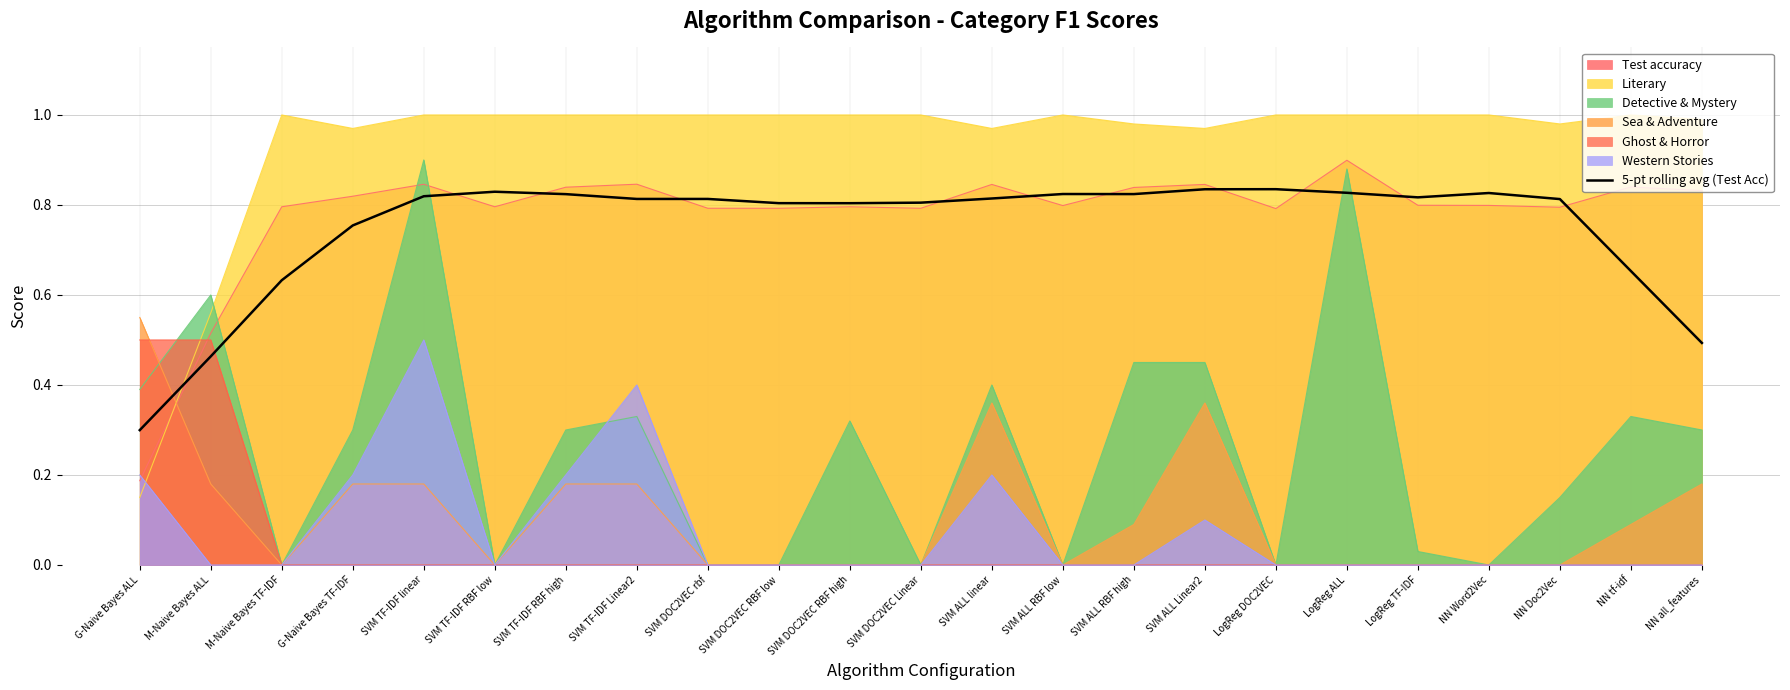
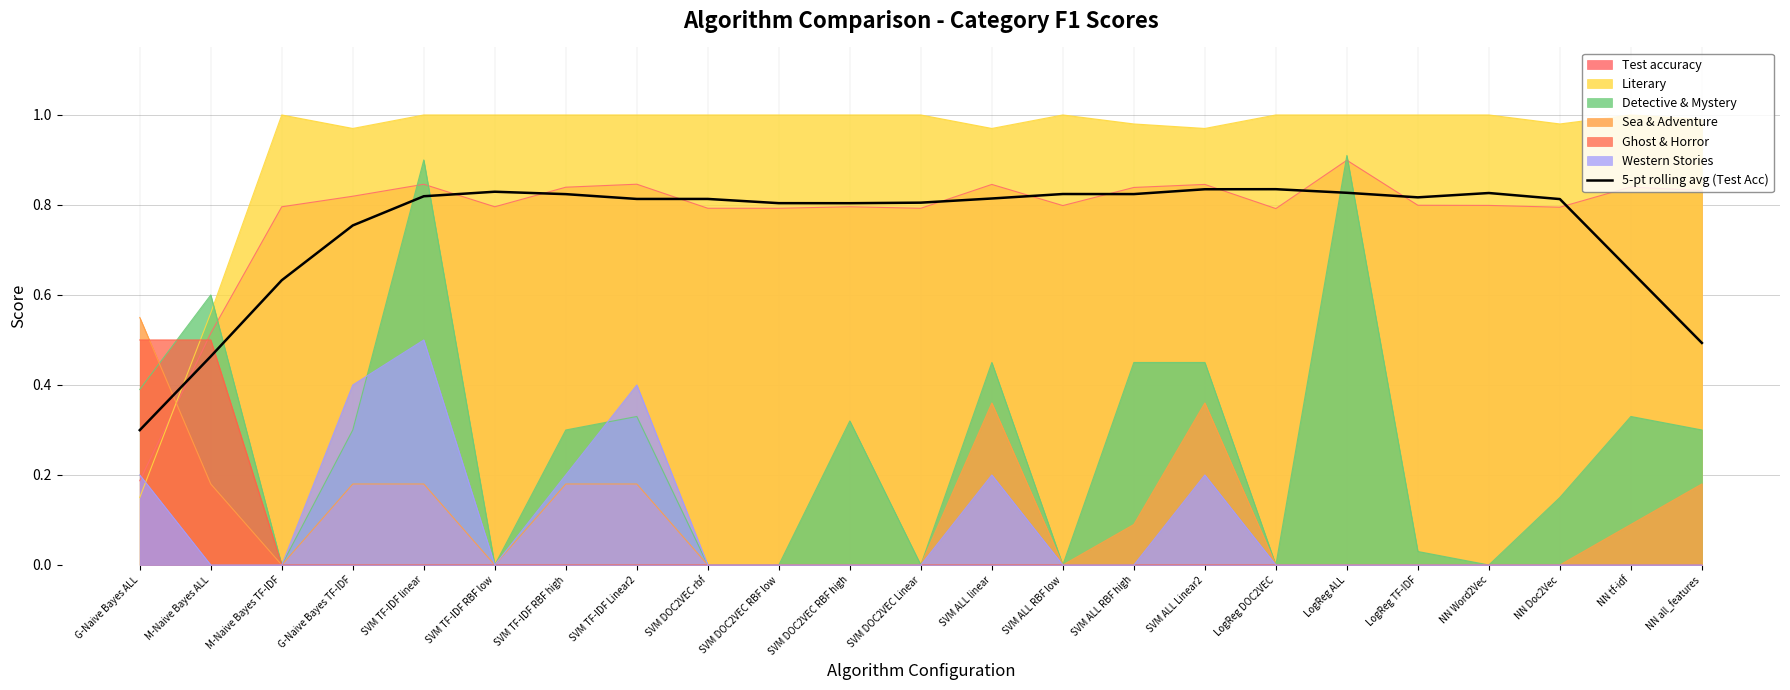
  {
    "Detective & Mystery": {
      "G-Naive Bayes ALL": 0.39,
      "M-Naive Bayes ALL": 0.60,
      "G-Naive Bayes TF-IDF": 0.30,
      "SVM TF-IDF linear": 0.90,
      "SVM TF-IDF RBF high": 0.30,
      "SVM TF-IDF Linear2": 0.33,
      "SVM DOC2VEC RBF high": 0.32,
-     "SVM ALL linear": 0.40,
+     "SVM ALL linear": 0.45,
      "SVM ALL RBF high": 0.45,
      "SVM ALL Linear2": 0.45,
-     "LogReg ALL": 0.88,
+     "LogReg ALL": 0.91,
      "LogReg TF-IDF": 0.03,
      "NN Doc2Vec": 0.15,
      "NN tf-idf": 0.33,
      "NN all_features": 0.30
    },
    "Western Stories": {
      "G-Naive Bayes ALL": 0.2,
      "M-Naive Bayes ALL": 0.0,
-     "G-Naive Bayes TF-IDF": 0.2,
+     "G-Naive Bayes TF-IDF": 0.4,
      "SVM TF-IDF linear": 0.5,
      "SVM TF-IDF RBF high": 0.2,
      "SVM TF-IDF Linear2": 0.4,
      "SVM ALL linear": 0.2,
-     "SVM ALL Linear2": 0.1
+     "SVM ALL Linear2": 0.2
    },
    "5-pt rolling avg (Test Acc)": {
      "G-Naive Bayes ALL": 0.30,
      "M-Naive Bayes ALL": 0.46,
      "M-Naive Bayes TF-IDF": 0.63,
      "G-Naive Bayes TF-IDF": 0.75,
      "SVM TF-IDF linear": 0.82,
      "SVM TF-IDF RBF low": 0.83,
      "SVM TF-IDF RBF high": 0.82,
      "SVM TF-IDF Linear2": 0.81,
      "SVM DOC2VEC rbf": 0.81,
      "SVM DOC2VEC RBF low": 0.80,
      "SVM DOC2VEC RBF high": 0.80,
      "SVM DOC2VEC Linear": 0.81,
      "SVM ALL linear": 0.81,
      "SVM ALL RBF low": 0.82,
      "SVM ALL RBF high": 0.82,
      "SVM ALL Linear2": 0.83,
      "LogReg DOC2VEC": 0.84,
      "LogReg ALL": 0.83,
      "LogReg TF-IDF": 0.82,
      "NN Word2Vec": 0.83,
      "NN Doc2Vec": 0.81,
      "NN tf-idf": 0.65,
      "NN all_features": 0.49
    }
  }
